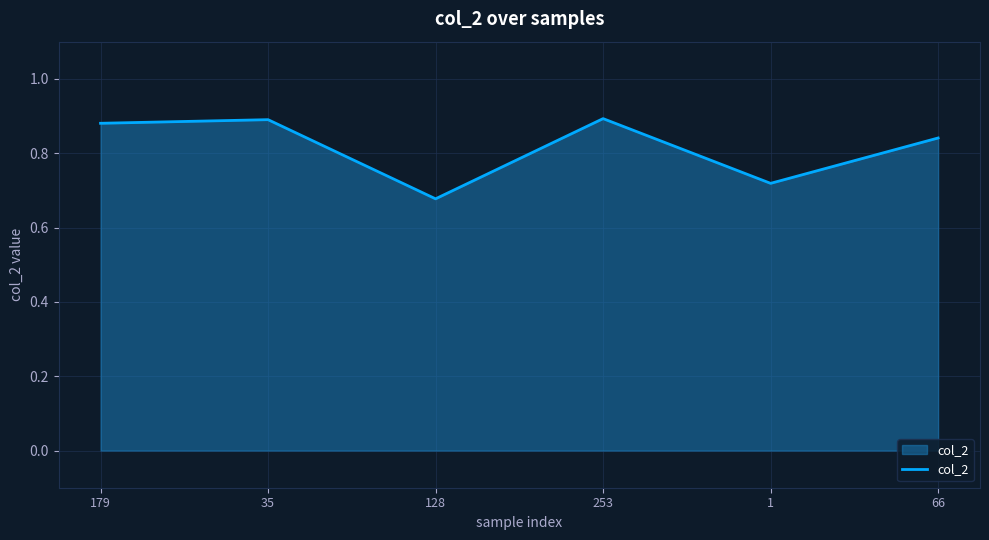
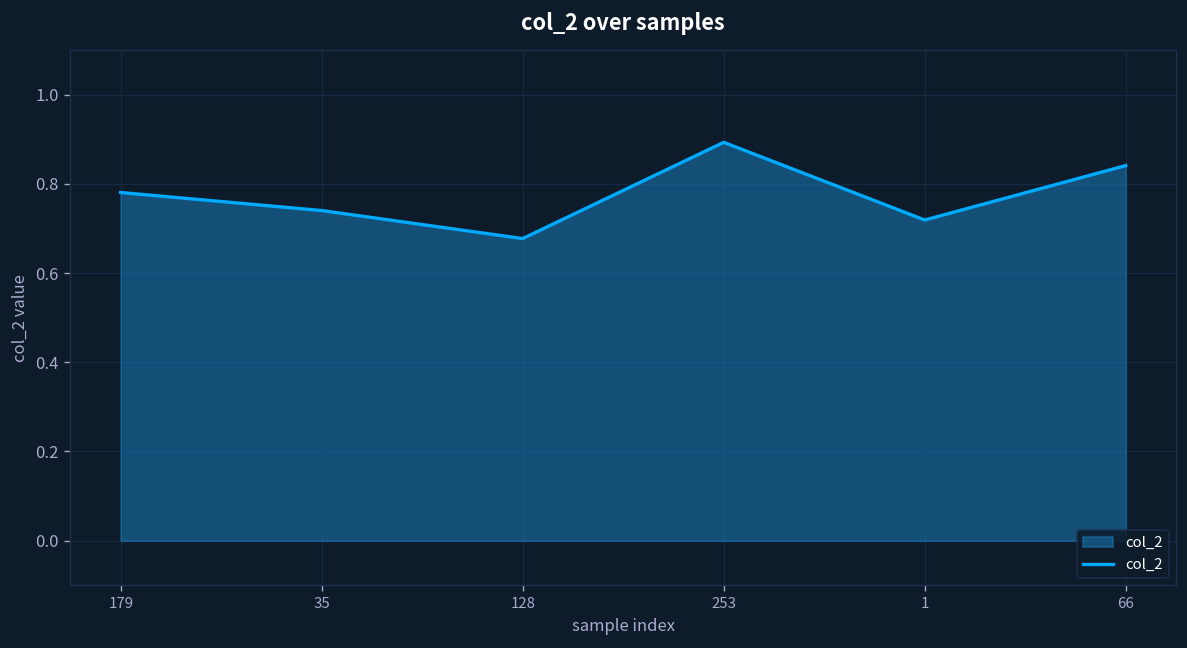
  {
-   "179": 0.88,
-   "35": 0.89,
+   "179": 0.78,
+   "35": 0.74,
    "128": 0.68,
    "253": 0.89,
    "1": 0.72,
    "66": 0.84
  }
